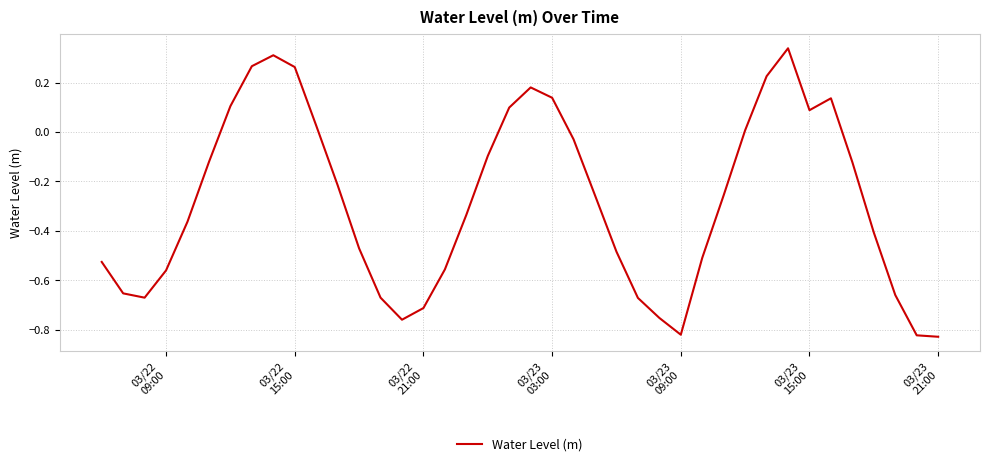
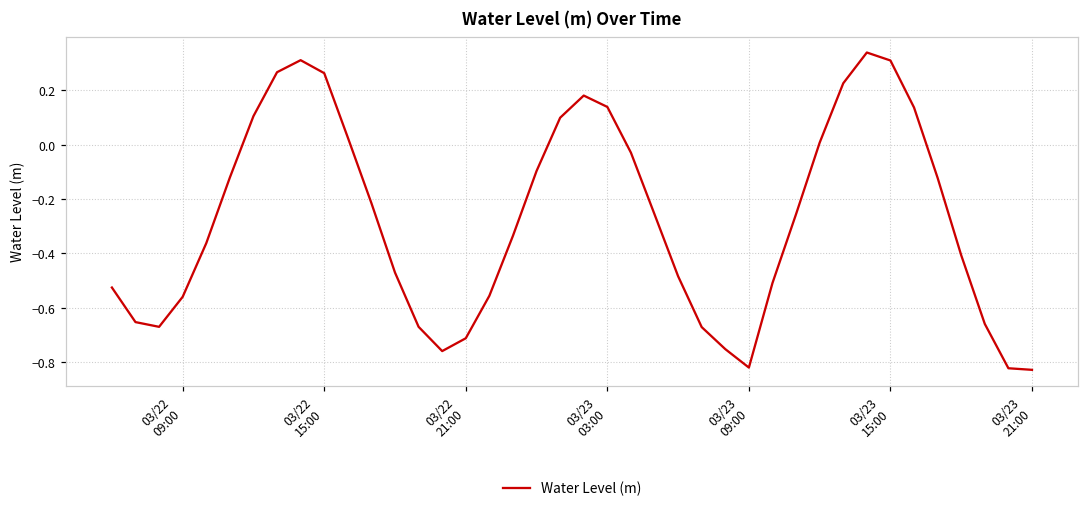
  {
    "03/22 09:00": -0.56,
    "03/22 15:00": 0.26,
    "03/22 21:00": -0.71,
    "03/23 03:00": 0.14,
    "03/23 09:00": -0.82,
-   "03/23 15:00": 0.09,
+   "03/23 15:00": 0.31,
    "03/23 21:00": -0.83
  }
